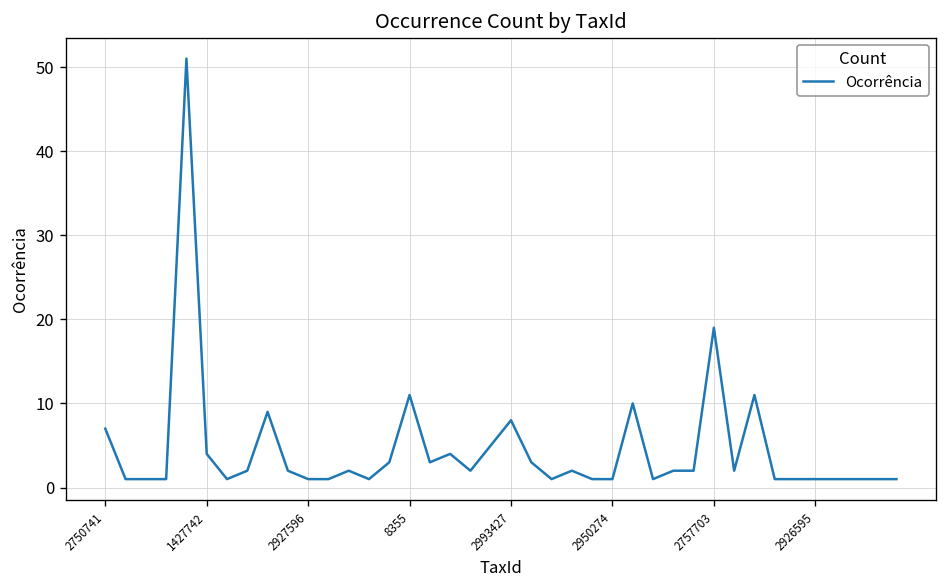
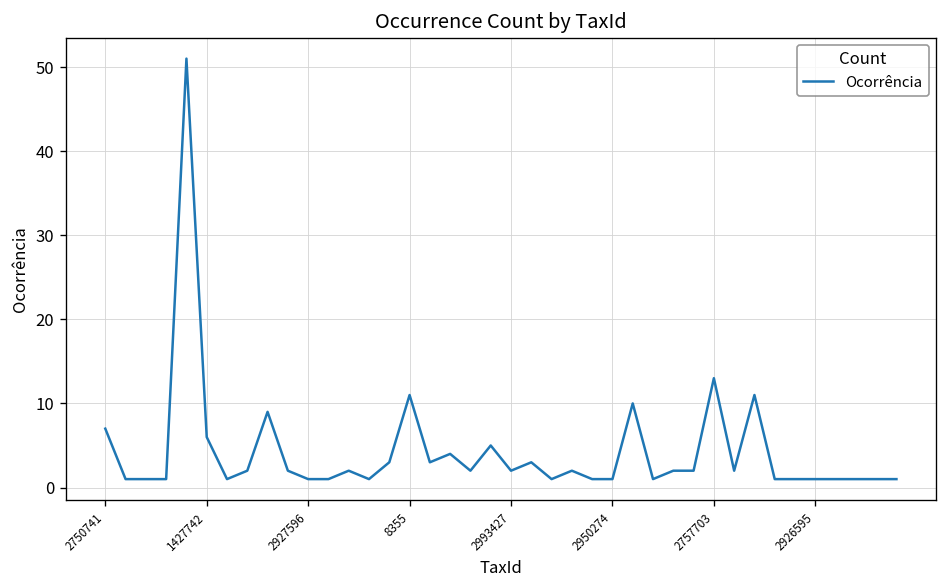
  {
    "2750741": 7,
-   "1427742": 4,
+   "1427742": 6,
    "2927596": 1,
    "8355": 11,
-   "2993427": 8,
+   "2993427": 2,
    "2950274": 1,
-   "2757703": 19,
+   "2757703": 13,
    "2926595": 1
  }
